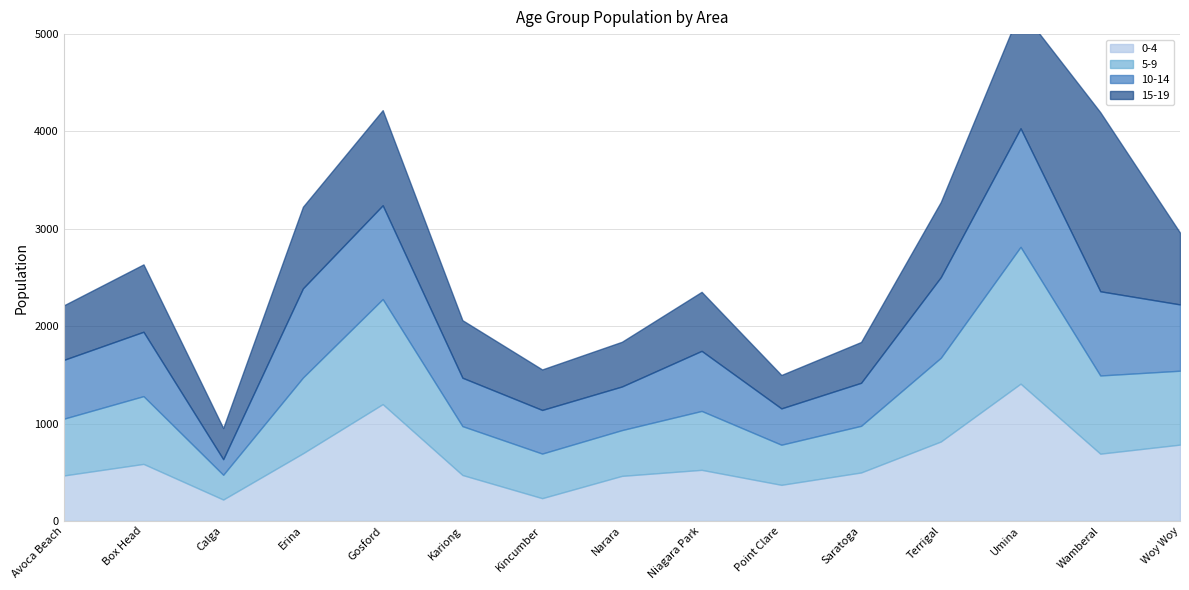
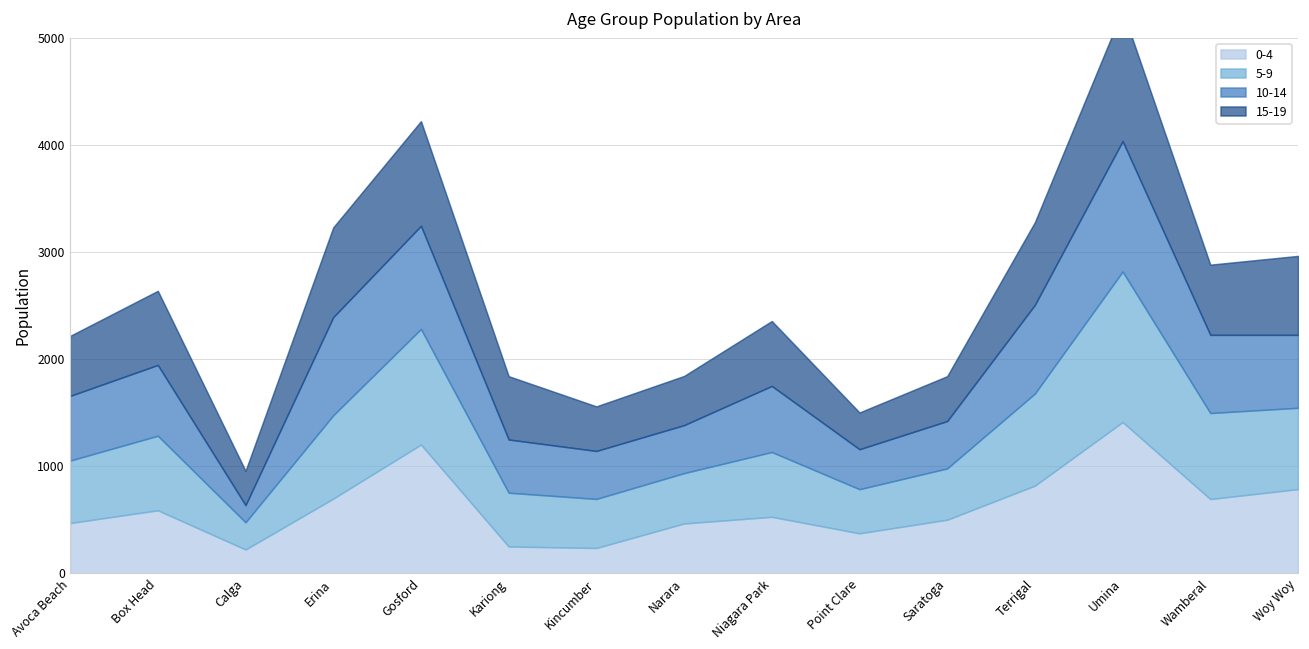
  {
    "0-4": {
      "Avoca Beach": 500,
      "Box Head": 600,
      "Calga": 200,
      "Erina": 700,
      "Gosford": 1200,
-     "Kariong": 500,
+     "Kariong": 200,
      "Kincumber": 200,
      "Narara": 500,
      "Niagara Park": 500,
      "Point Clare": 400,
      "Saratoga": 500,
      "Terrigal": 800,
      "Umina": 1400,
      "Wamberal": 700,
      "Woy Woy": 800
    },
    "5-9": {
      "Avoca Beach": 600,
      "Box Head": 700,
      "Calga": 300,
      "Erina": 800,
      "Gosford": 1100,
      "Kariong": 500,
      "Kincumber": 500,
      "Narara": 500,
      "Niagara Park": 600,
      "Point Clare": 400,
      "Saratoga": 500,
      "Terrigal": 900,
      "Umina": 1400,
      "Wamberal": 800,
      "Woy Woy": 800
    },
    "10-14": {
      "Avoca Beach": 600,
      "Box Head": 700,
      "Calga": 200,
      "Erina": 900,
      "Gosford": 1000,
      "Kariong": 500,
      "Kincumber": 400,
      "Narara": 400,
      "Niagara Park": 600,
      "Point Clare": 400,
      "Saratoga": 400,
      "Terrigal": 800,
      "Umina": 1200,
-     "Wamberal": 900,
+     "Wamberal": 700,
      "Woy Woy": 700
    },
    "15-19": {
      "Avoca Beach": 600,
      "Box Head": 700,
      "Calga": 300,
      "Erina": 800,
      "Gosford": 1000,
      "Kariong": 600,
      "Kincumber": 400,
      "Narara": 500,
      "Niagara Park": 600,
      "Point Clare": 300,
      "Saratoga": 400,
      "Terrigal": 800,
-     "Wamberal": 1800,
+     "Wamberal": 700,
      "Woy Woy": 700
    }
  }
